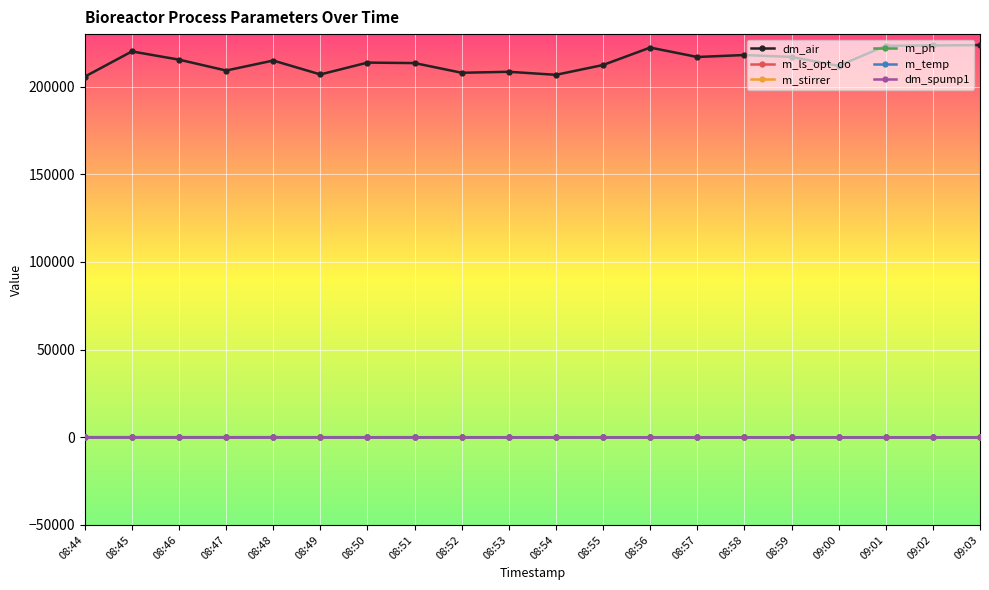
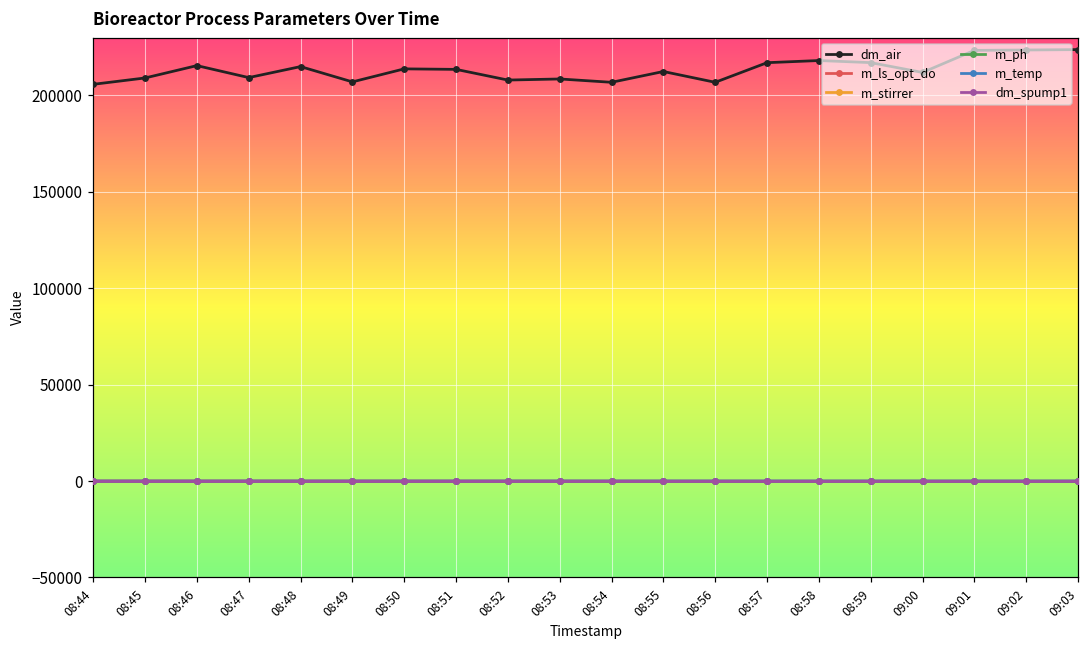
  {
    "dm_air": {
      "08:44": 206000,
-     "08:45": 220000,
+     "08:45": 209000,
      "08:46": 215000,
      "08:47": 209000,
      "08:48": 215000,
      "08:49": 207000,
      "08:50": 214000,
      "08:51": 213000,
      "08:52": 208000,
      "08:53": 209000,
      "08:54": 207000,
      "08:55": 212000,
-     "08:56": 222000,
+     "08:56": 207000,
      "08:57": 217000,
      "08:58": 218000,
      "09:03": 224000
    },
    "dm_spump1": {
      "08:44": 0,
      "08:45": 0,
      "08:46": 0,
      "08:47": 0,
      "08:48": 0,
      "08:49": 0,
      "08:50": 0,
      "08:51": 0,
      "08:52": 0,
      "08:53": 0,
      "08:54": 0,
      "08:55": 0,
      "08:56": 0,
      "08:57": 0,
      "08:58": 0,
      "08:59": 0,
      "09:00": 0,
      "09:01": 0,
      "09:02": 0,
      "09:03": 0
    }
  }
